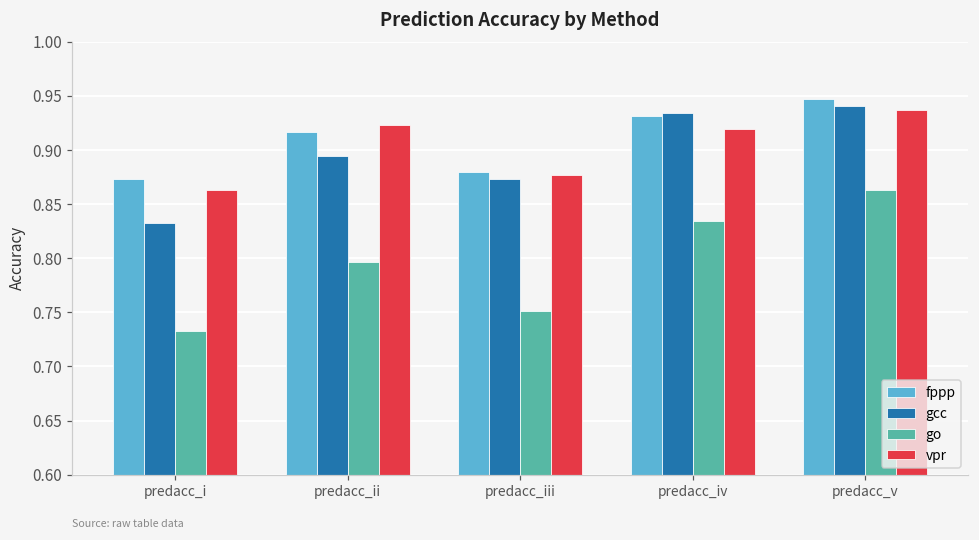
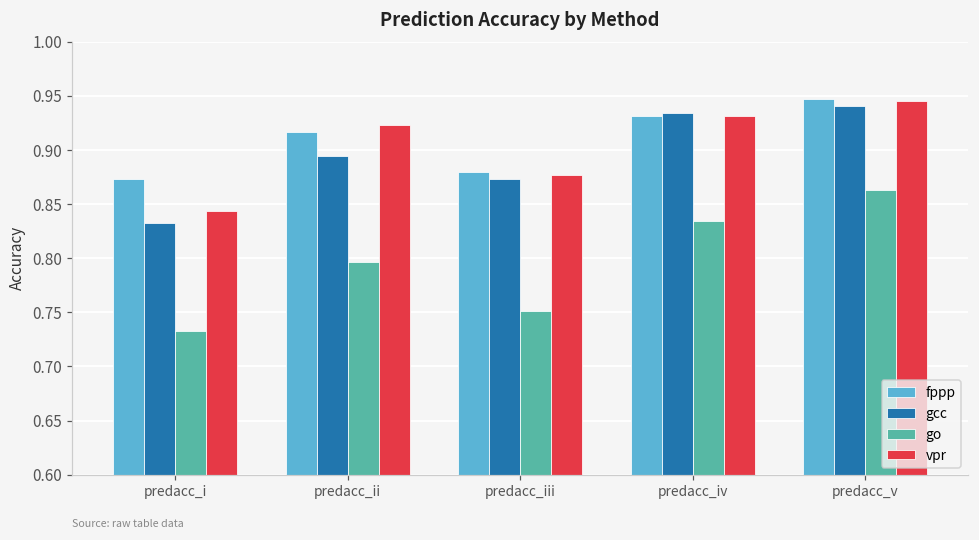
  {
    "gcc": {
      "predacc_i": 0.83,
      "predacc_ii": 0.89,
      "predacc_iii": 0.87,
      "predacc_iv": 0.93,
      "predacc_v": 0.94
    },
    "vpr": {
-     "predacc_i": 0.86,
+     "predacc_i": 0.84,
      "predacc_ii": 0.92,
      "predacc_iii": 0.88,
-     "predacc_iv": 0.92,
-     "predacc_v": 0.94
+     "predacc_iv": 0.93,
+     "predacc_v": 0.95
    }
  }
